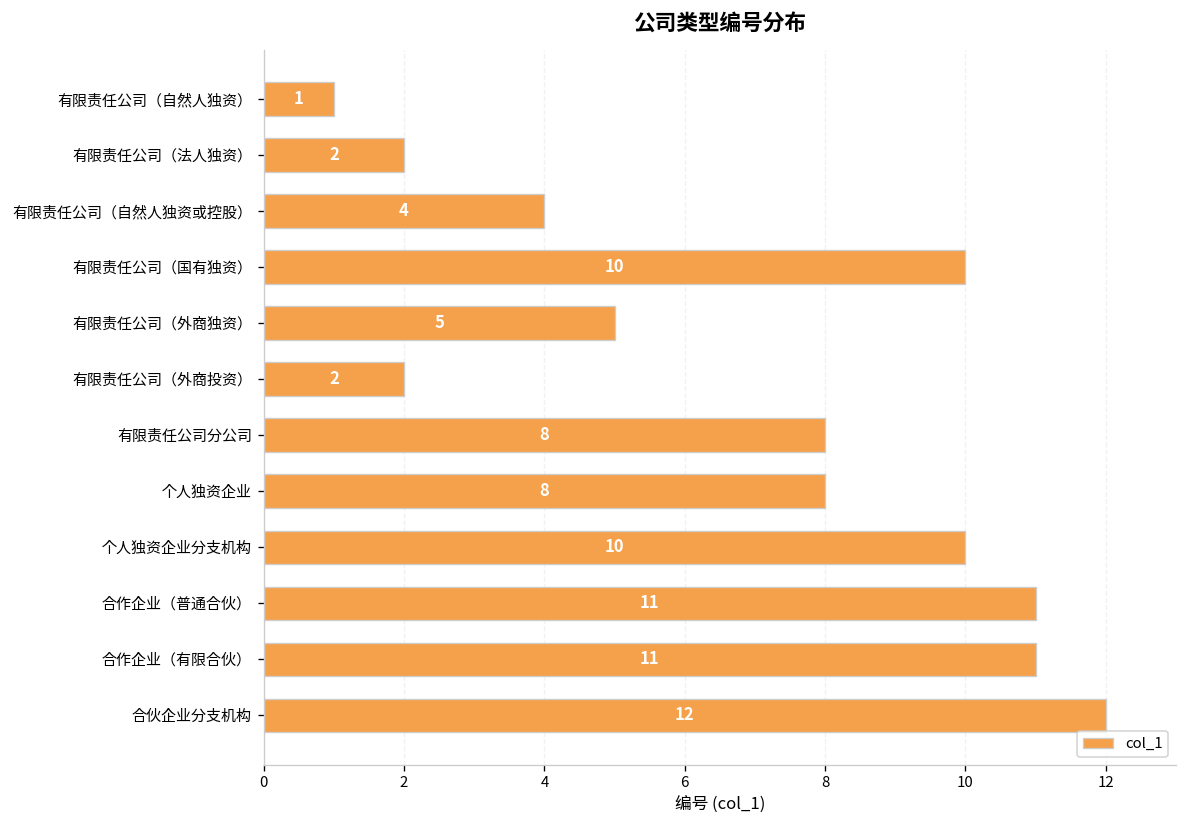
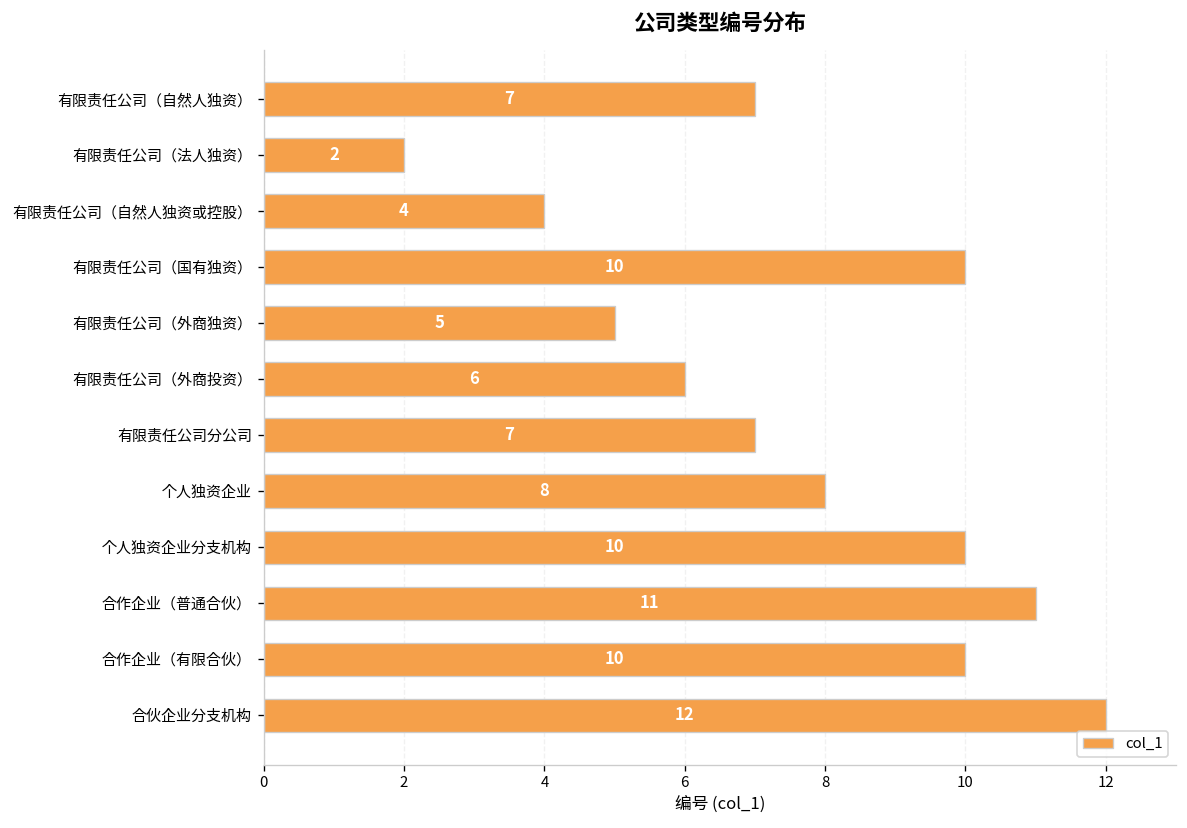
  {
-   "有限责任公司（自然人独资）": 1,
+   "有限责任公司（自然人独资）": 7,
    "有限责任公司（法人独资）": 2,
    "有限责任公司（自然人独资或控股）": 4,
    "有限责任公司（国有独资）": 10,
    "有限责任公司（外商独资）": 5,
-   "有限责任公司（外商投资）": 2,
-   "有限责任公司分公司": 8,
+   "有限责任公司（外商投资）": 6,
+   "有限责任公司分公司": 7,
    "个人独资企业": 8,
    "个人独资企业分支机构": 10,
    "合作企业（普通合伙）": 11,
-   "合作企业（有限合伙）": 11,
+   "合作企业（有限合伙）": 10,
    "合伙企业分支机构": 12
  }
